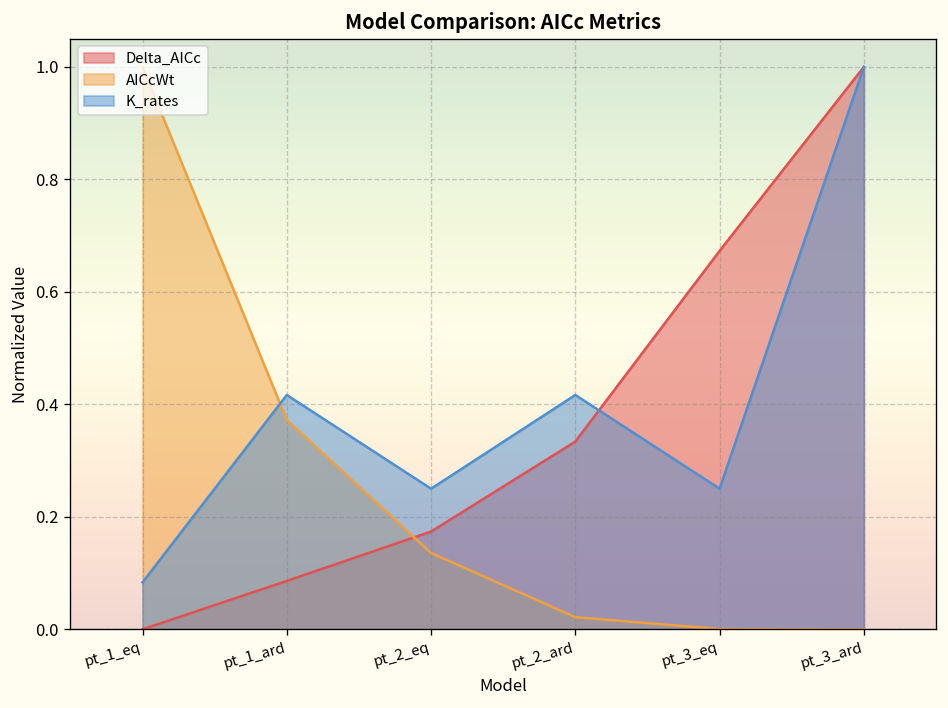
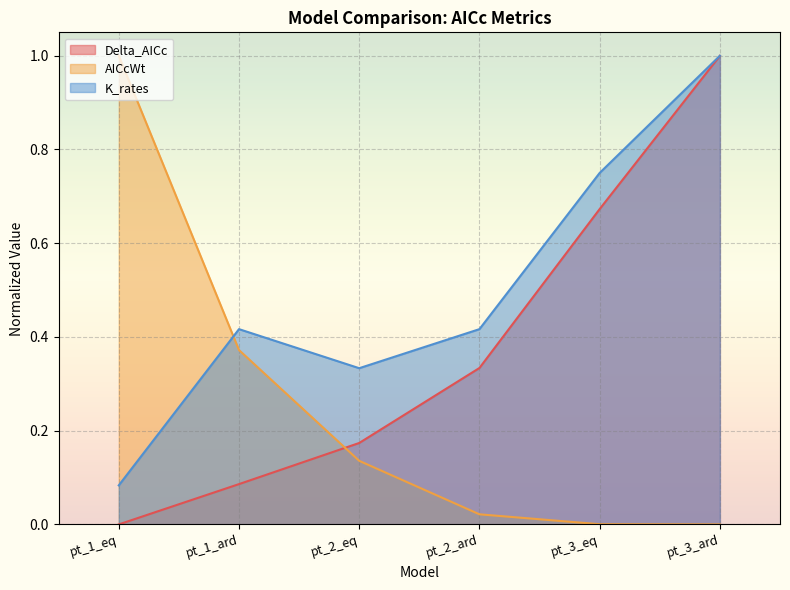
  {
    "K_rates": {
      "pt_1_eq": 0.08,
      "pt_1_ard": 0.42,
-     "pt_2_eq": 0.25,
+     "pt_2_eq": 0.33,
      "pt_2_ard": 0.42,
-     "pt_3_eq": 0.25
+     "pt_3_eq": 0.75
    }
  }
